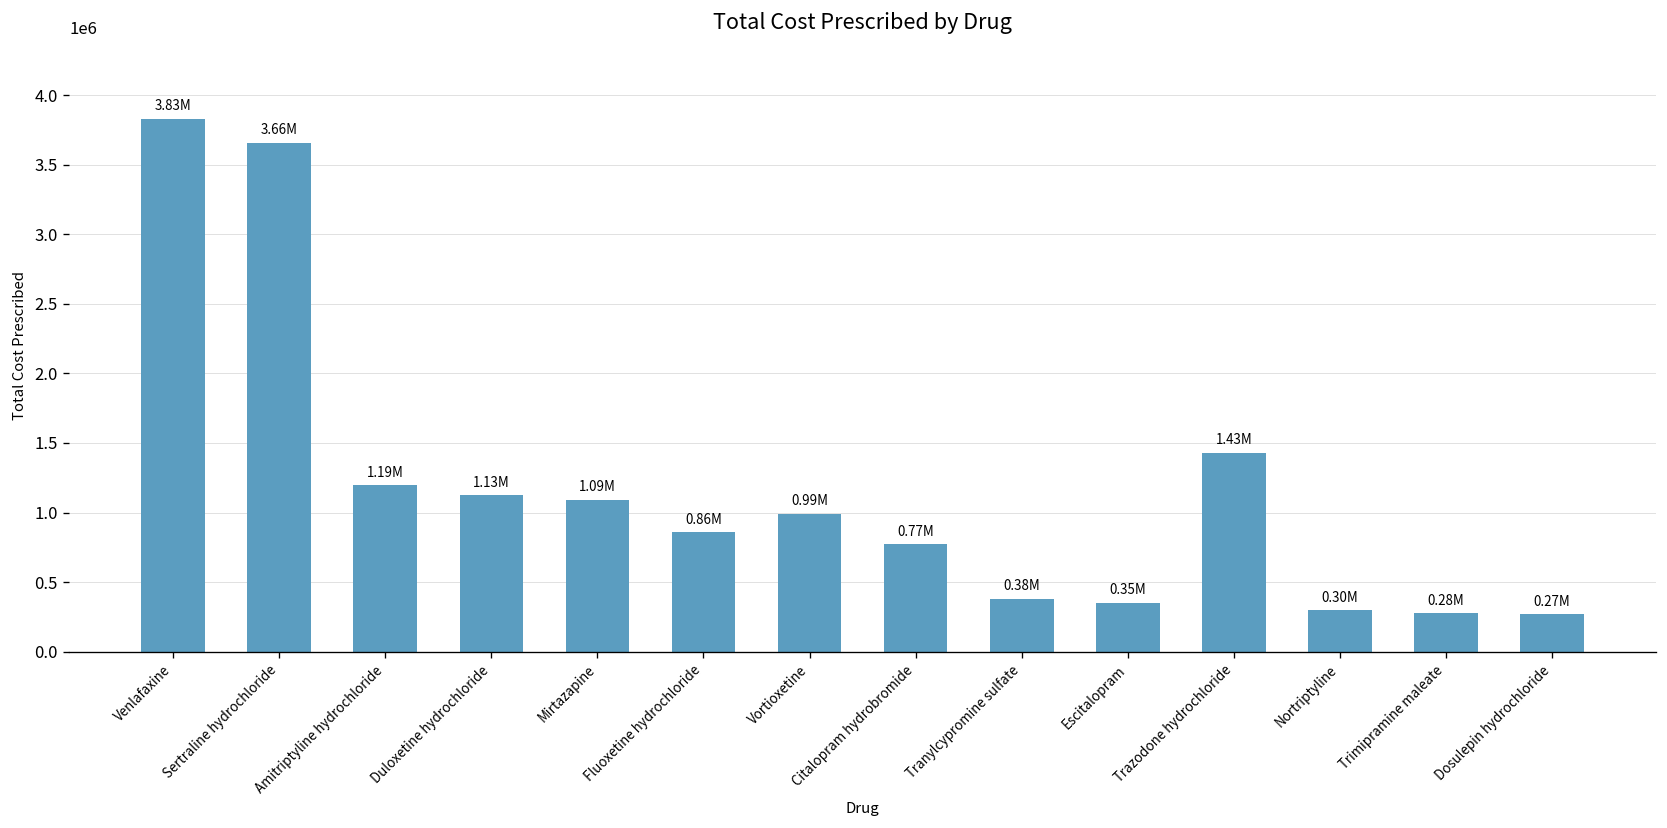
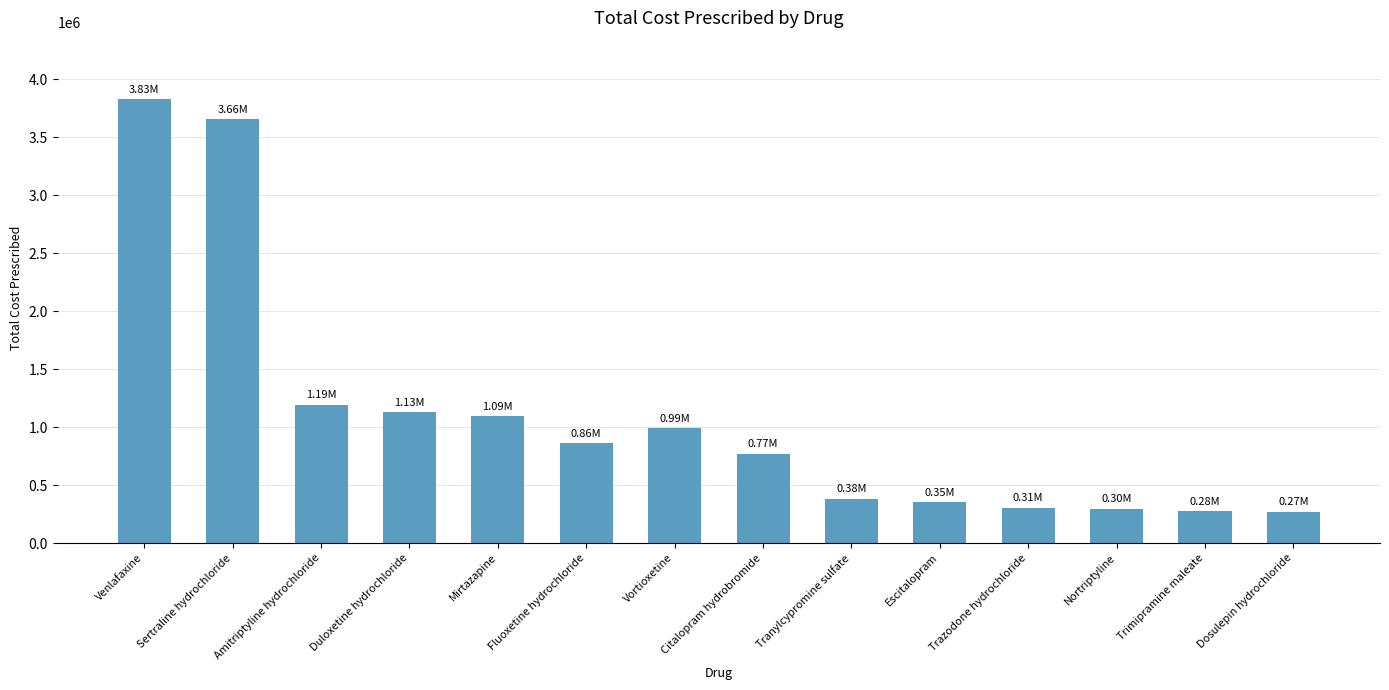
  {
    "Venlafaxine": "3.83M",
    "Sertraline hydrochloride": "3.66M",
    "Amitriptyline hydrochloride": "1.19M",
    "Duloxetine hydrochloride": "1.13M",
    "Mirtazapine": "1.09M",
    "Fluoxetine hydrochloride": "0.86M",
    "Vortioxetine": "0.99M",
    "Citalopram hydrobromide": "0.77M",
    "Tranylcypromine sulfate": "0.38M",
    "Escitalopram": "0.35M",
-   "Trazodone hydrochloride": "1.43M",
+   "Trazodone hydrochloride": "0.31M",
    "Nortriptyline": "0.30M",
    "Trimipramine maleate": "0.28M",
    "Dosulepin hydrochloride": "0.27M"
  }
